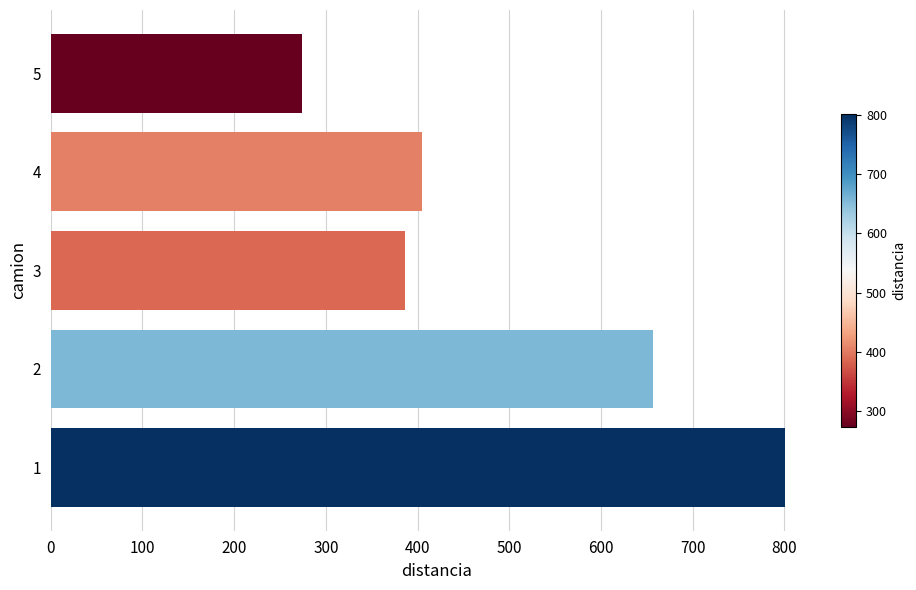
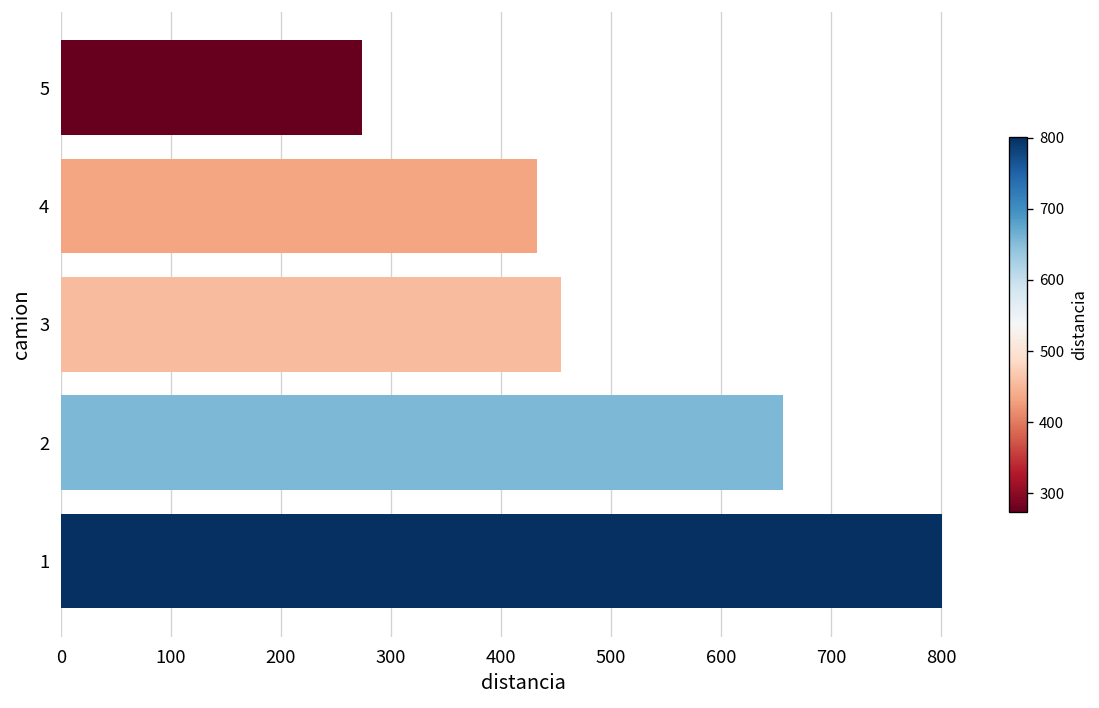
  {
    "5": 270,
-   "4": 410,
-   "3": 390,
+   "4": 430,
+   "3": 450,
    "2": 660,
    "1": 800
  }
